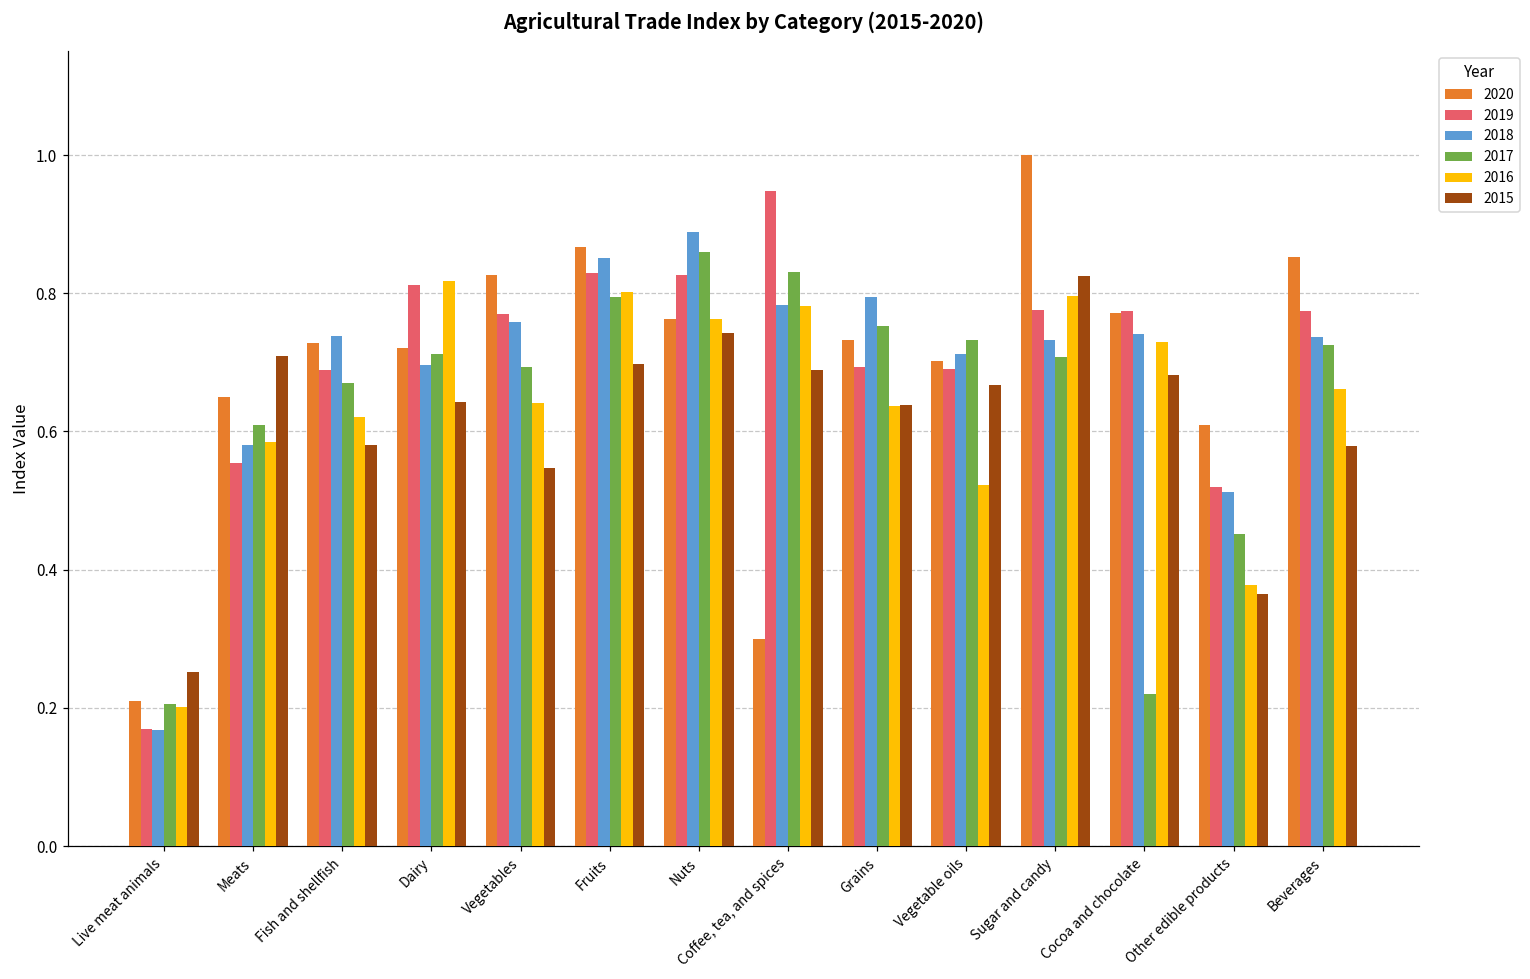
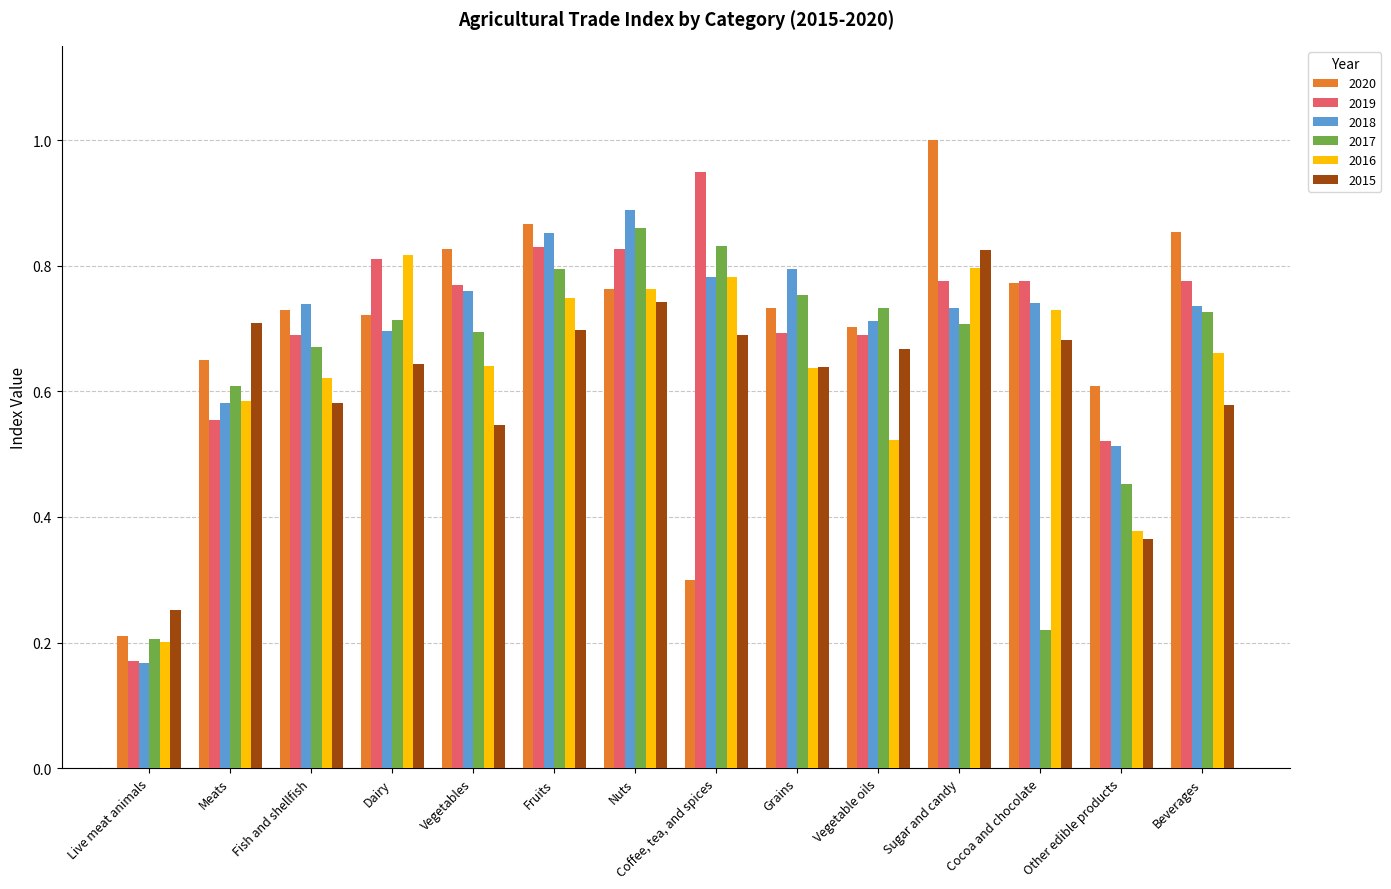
  {
    "2020": {
      "Live meat animals": 0.21,
      "Meats": 0.65,
      "Fish and shellfish": 0.73,
      "Dairy": 0.72,
      "Vegetables": 0.83,
      "Fruits": 0.87,
      "Nuts": 0.76,
      "Coffee, tea, and spices": 0.30,
      "Grains": 0.73,
      "Vegetable oils": 0.70,
      "Sugar and candy": 1.00,
      "Cocoa and chocolate": 0.77,
      "Other edible products": 0.61,
      "Beverages": 0.85
    },
    "2019": {
      "Live meat animals": 0.17,
      "Meats": 0.55,
      "Fish and shellfish": 0.69,
      "Dairy": 0.81,
      "Vegetables": 0.77,
      "Fruits": 0.83,
      "Nuts": 0.83,
      "Coffee, tea, and spices": 0.95,
      "Grains": 0.69,
      "Vegetable oils": 0.69,
      "Sugar and candy": 0.78,
      "Cocoa and chocolate": 0.78,
      "Other edible products": 0.52,
      "Beverages": 0.77
    },
    "2018": {
      "Live meat animals": 0.17,
      "Meats": 0.58,
      "Fish and shellfish": 0.74,
      "Dairy": 0.70,
      "Vegetables": 0.76,
      "Fruits": 0.85,
      "Nuts": 0.89,
      "Coffee, tea, and spices": 0.78,
      "Grains": 0.79,
      "Vegetable oils": 0.71,
      "Sugar and candy": 0.73,
      "Cocoa and chocolate": 0.74,
      "Other edible products": 0.51,
      "Beverages": 0.74
    },
    "2017": {
      "Live meat animals": 0.21,
      "Meats": 0.61,
      "Fish and shellfish": 0.67,
      "Dairy": 0.71,
      "Vegetables": 0.69,
      "Fruits": 0.79,
      "Nuts": 0.86,
      "Coffee, tea, and spices": 0.83,
      "Grains": 0.75,
      "Vegetable oils": 0.73,
      "Sugar and candy": 0.71,
      "Cocoa and chocolate": 0.22,
      "Other edible products": 0.45,
      "Beverages": 0.73
    },
    "2016": {
      "Live meat animals": 0.20,
      "Meats": 0.58,
      "Fish and shellfish": 0.62,
      "Dairy": 0.82,
      "Vegetables": 0.64,
-     "Fruits": 0.80,
+     "Fruits": 0.75,
      "Nuts": 0.76,
      "Coffee, tea, and spices": 0.78,
      "Grains": 0.64,
      "Vegetable oils": 0.52,
      "Sugar and candy": 0.80,
      "Cocoa and chocolate": 0.73,
      "Other edible products": 0.38,
      "Beverages": 0.66
    },
    "2015": {
      "Live meat animals": 0.25,
      "Meats": 0.71,
      "Fish and shellfish": 0.58,
      "Dairy": 0.64,
      "Vegetables": 0.55,
      "Fruits": 0.70,
      "Nuts": 0.74,
      "Coffee, tea, and spices": 0.69,
      "Grains": 0.64,
      "Vegetable oils": 0.67,
      "Sugar and candy": 0.82,
      "Cocoa and chocolate": 0.68,
      "Other edible products": 0.36,
      "Beverages": 0.58
    }
  }
